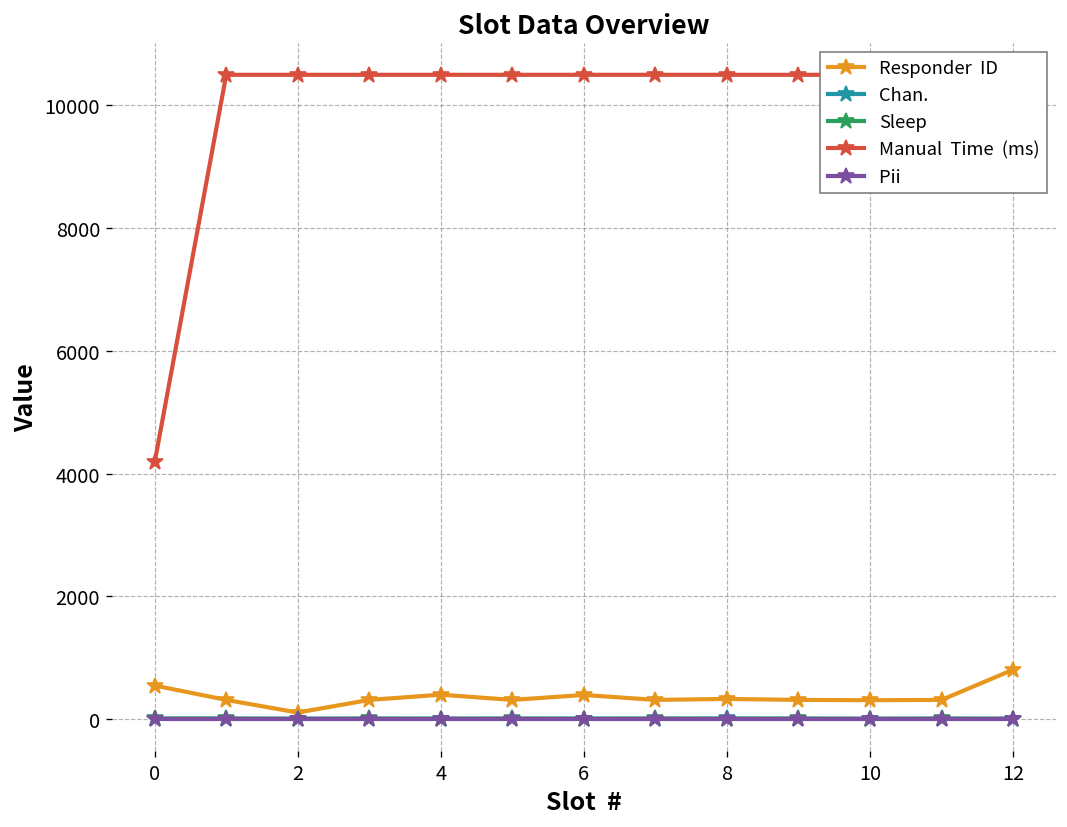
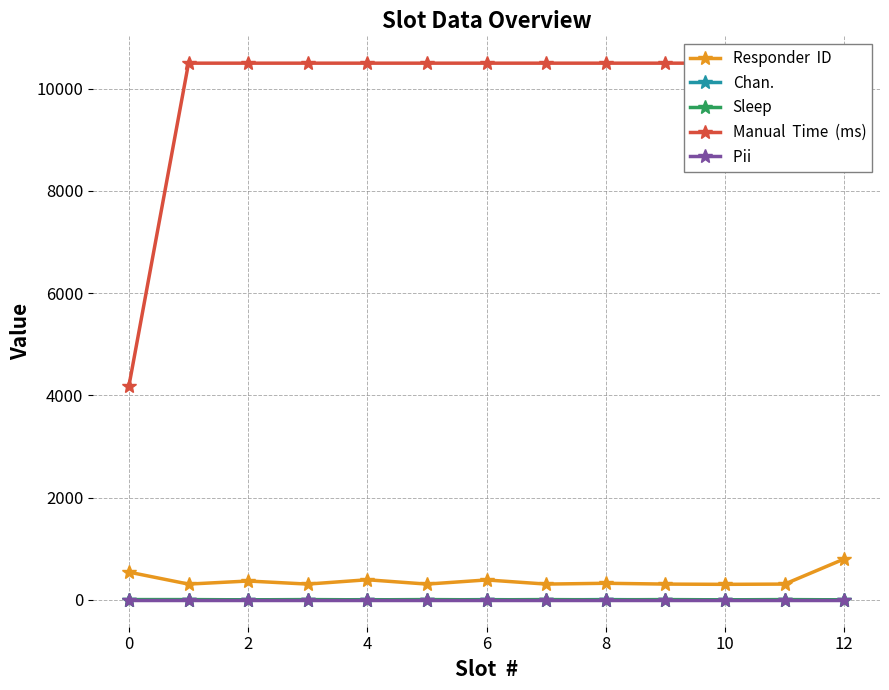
  {
    "Responder ID": {
      "0": 500,
-     "2": 100,
+     "2": 400,
      "4": 400,
      "6": 400,
      "8": 300,
      "10": 300,
      "12": 800
    },
    "Pii": {
      "0": 0,
      "2": 0,
      "4": 0,
      "6": 0,
      "8": 0,
      "10": 0,
      "12": 0
    },
    "Manual Time (ms)": {
      "0": 4200,
      "2": 10500,
      "4": 10500,
      "6": 10500,
      "8": 10500
    }
  }
